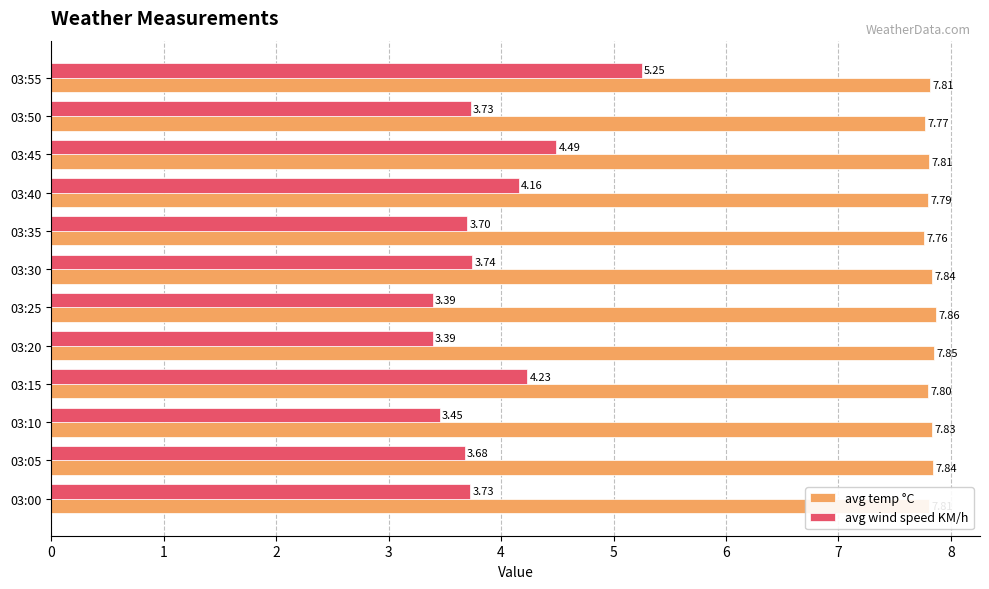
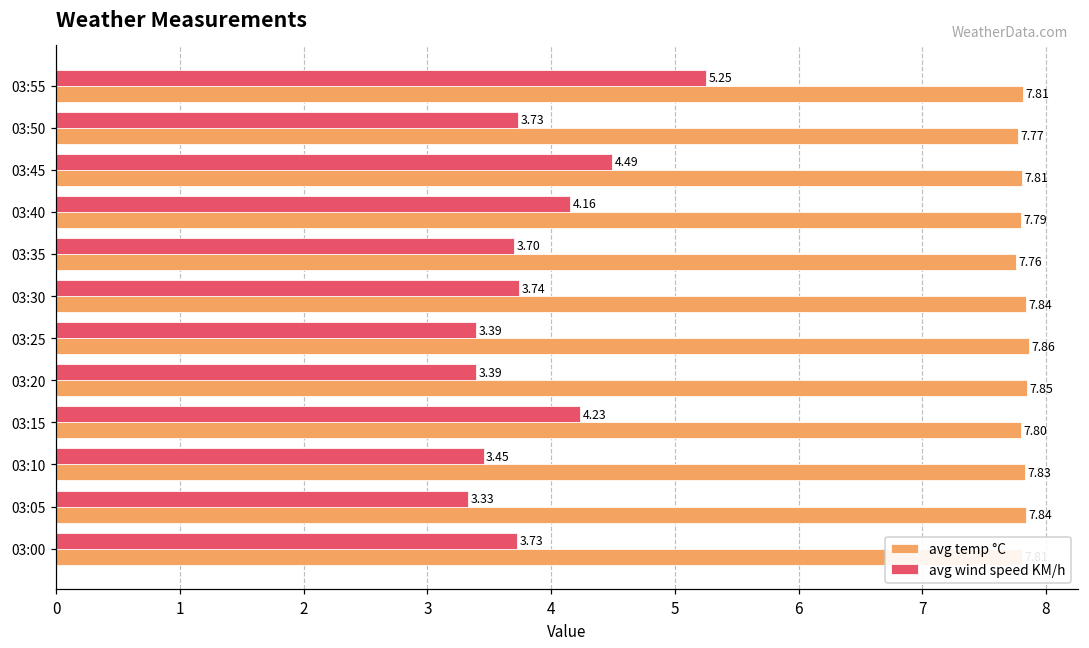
  {
    "avg temp °C": {
      "03:55": 7.81,
      "03:50": 7.77,
      "03:45": 7.81,
      "03:40": 7.79,
      "03:35": 7.76,
      "03:30": 7.84,
      "03:25": 7.86,
      "03:20": 7.85,
      "03:15": 7.80,
      "03:10": 7.83,
      "03:05": 7.84
    },
    "avg wind speed KM/h": {
      "03:55": 5.25,
      "03:50": 3.73,
      "03:45": 4.49,
      "03:40": 4.16,
      "03:35": 3.70,
      "03:30": 3.74,
      "03:25": 3.39,
      "03:20": 3.39,
      "03:15": 4.23,
      "03:10": 3.45,
-     "03:05": 3.68,
+     "03:05": 3.33,
      "03:00": 3.73
    }
  }
